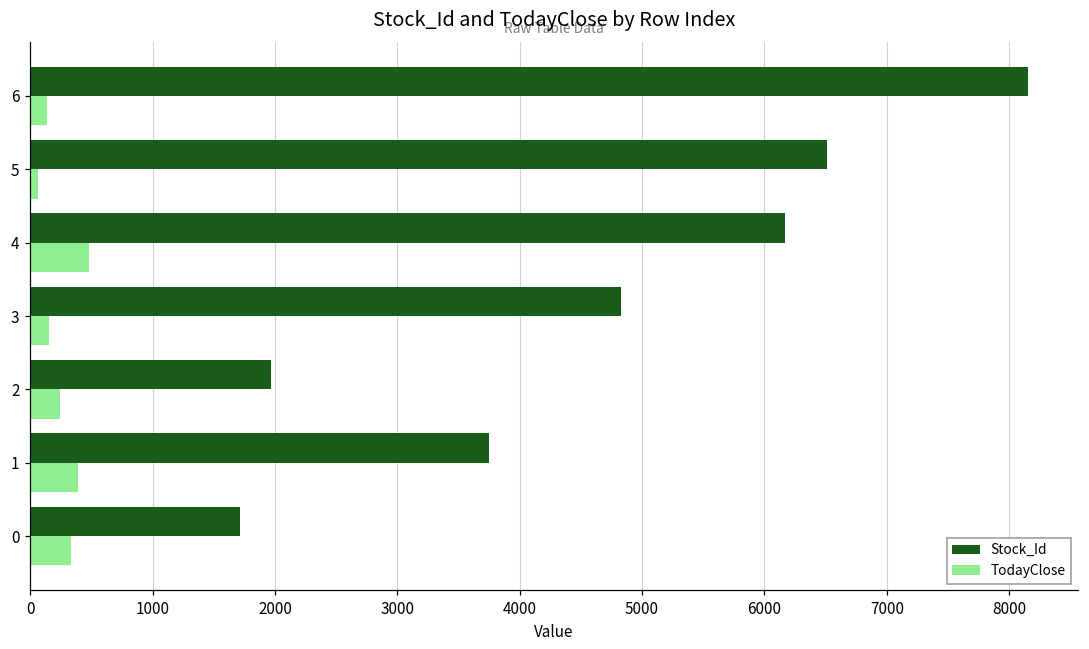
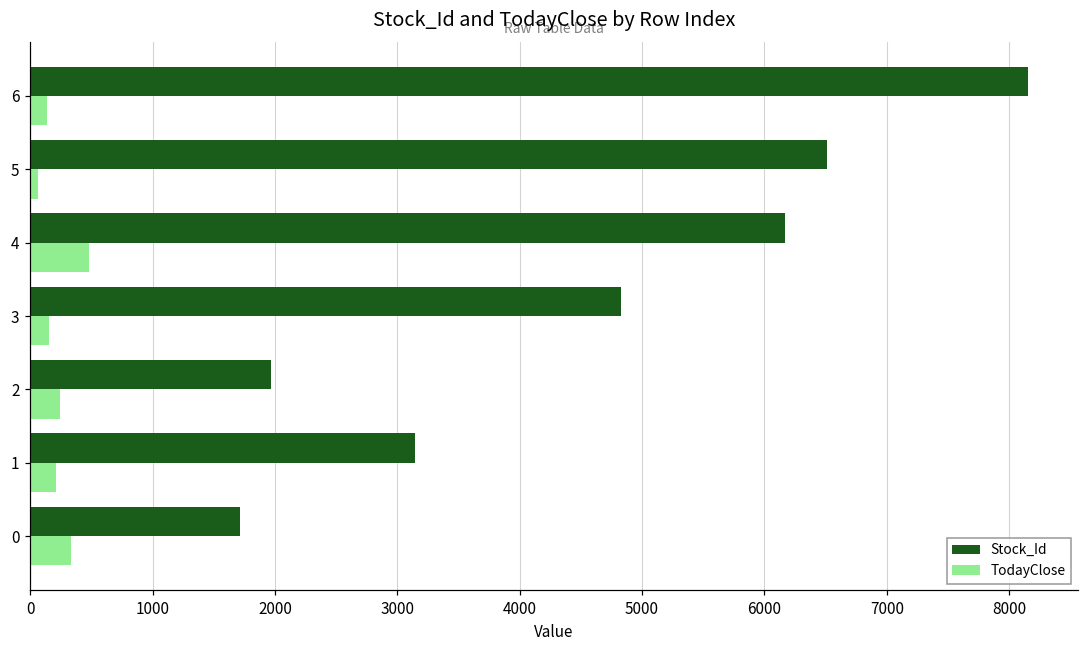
  {
    "Stock_Id": {
      "6": 8160,
      "5": 6510,
      "4": 6170,
      "3": 4830,
      "2": 1960,
-     "1": 3750,
+     "1": 3140,
      "0": 1710
    },
    "TodayClose": {
      "6": 140,
      "5": 70,
      "4": 480,
      "3": 150,
      "2": 240,
-     "1": 390,
+     "1": 210,
      "0": 330
    }
  }
